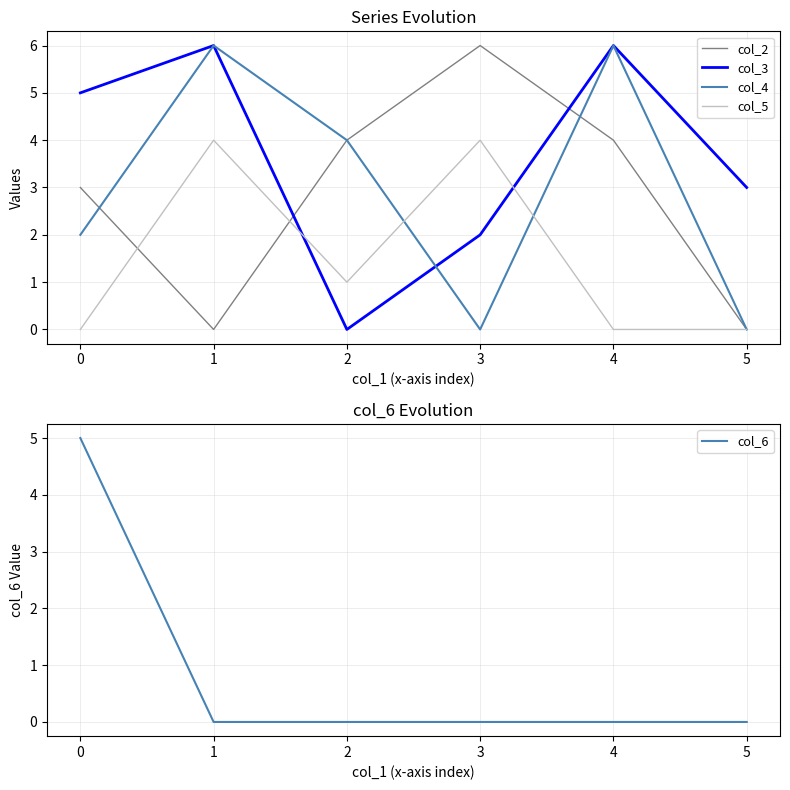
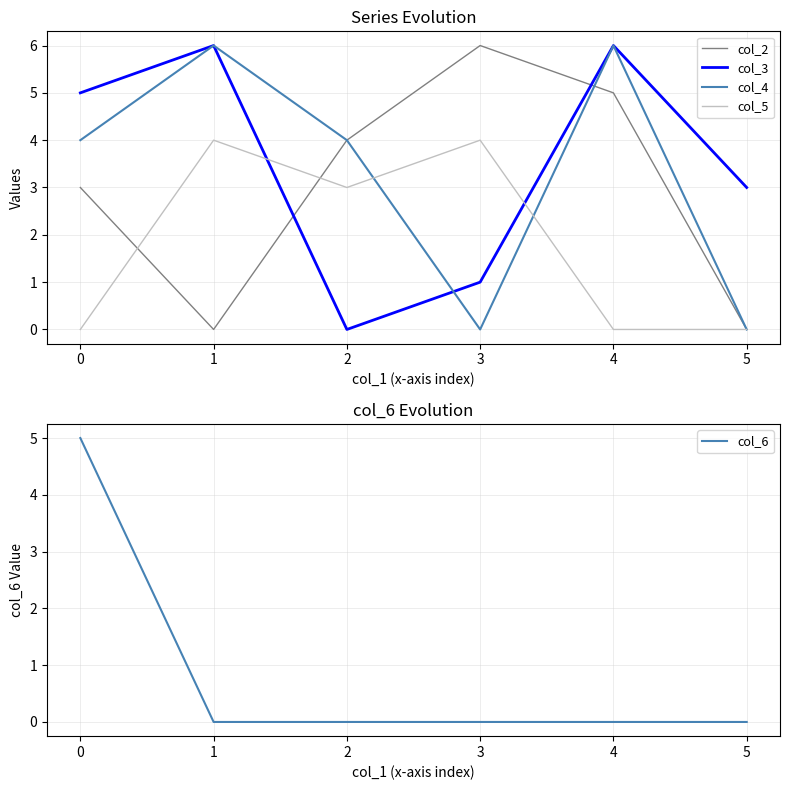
  {
    "Series Evolution": {
      "col_2": {
        "0": 3,
        "1": 0,
        "3": 6,
-       "4": 4
+       "4": 5
      },
      "col_3": {
        "0": 5,
        "2": 0,
-       "3": 2,
+       "3": 1,
        "5": 3
      },
      "col_4": {
-       "0": 2,
+       "0": 4,
        "3": 0
      },
      "col_5": {
        "0": 0,
        "1": 4,
-       "2": 1,
+       "2": 3,
        "3": 4,
        "4": 0
      }
    },
    "col_6 Evolution": {
      "0": 5.0,
      "1": 0.0,
      "2": 0.0,
      "3": 0.0,
      "4": 0.0,
      "5": 0.0
    }
  }
